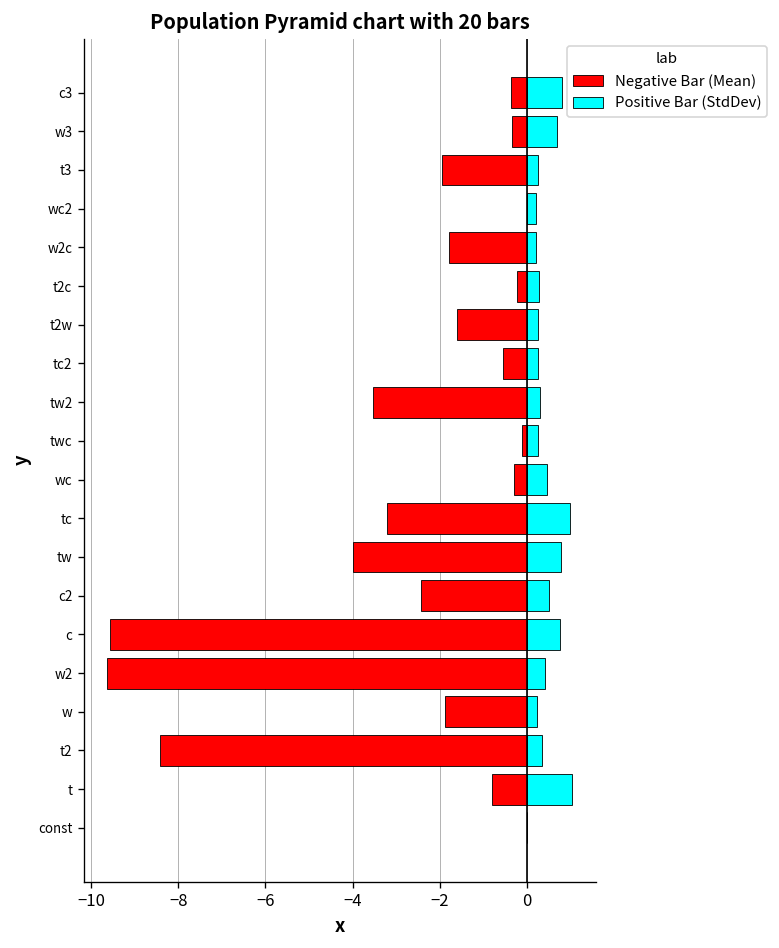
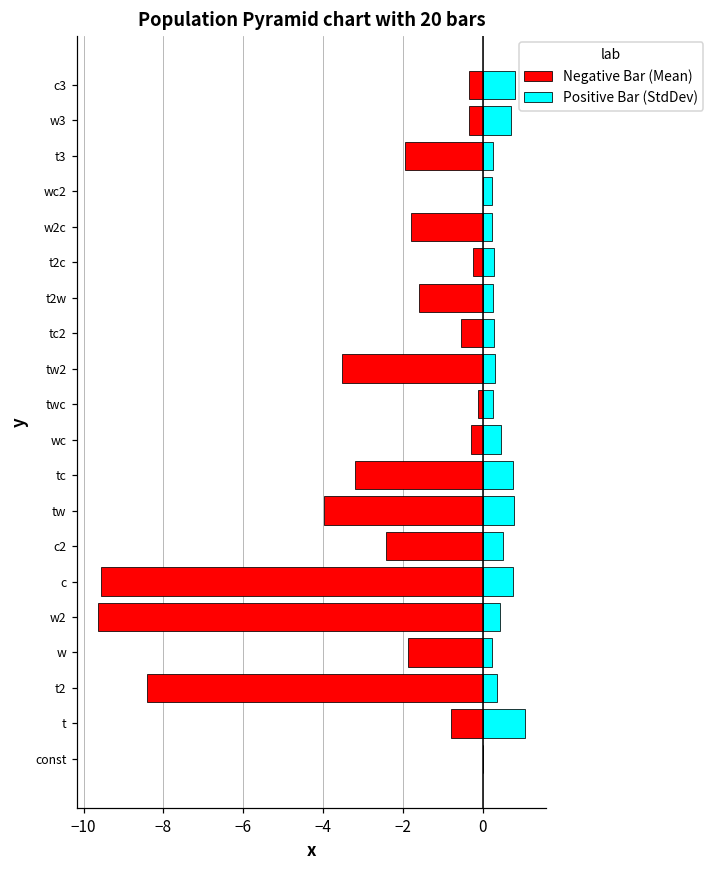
  {
    "Negative Bar (Mean)": {
      "c3": -0.4,
      "w3": -0.3,
      "t3": -1.9,
      "w2c": -1.8,
      "t2c": -0.2,
      "t2w": -1.6,
      "tc2": -0.6,
      "tw2": -3.5,
      "twc": -0.1,
      "wc": -0.3,
      "tc": -3.2,
      "tw": -4.0,
      "c2": -2.4,
      "c": -9.6,
      "w2": -9.6,
      "w": -1.9,
      "t2": -8.4,
      "t": -0.8
    },
    "Positive Bar (StdDev)": {
      "c3": 0.8,
      "w3": 0.7,
      "t3": 0.3,
      "wc2": 0.2,
      "w2c": 0.2,
      "t2c": 0.3,
      "t2w": 0.3,
      "tc2": 0.3,
      "tw2": 0.3,
      "twc": 0.3,
      "wc": 0.5,
-     "tc": 1.0,
+     "tc": 0.8,
      "tw": 0.8,
      "c2": 0.5,
      "c": 0.8,
      "w2": 0.4,
      "w": 0.2,
      "t2": 0.4,
      "t": 1.0
    }
  }
